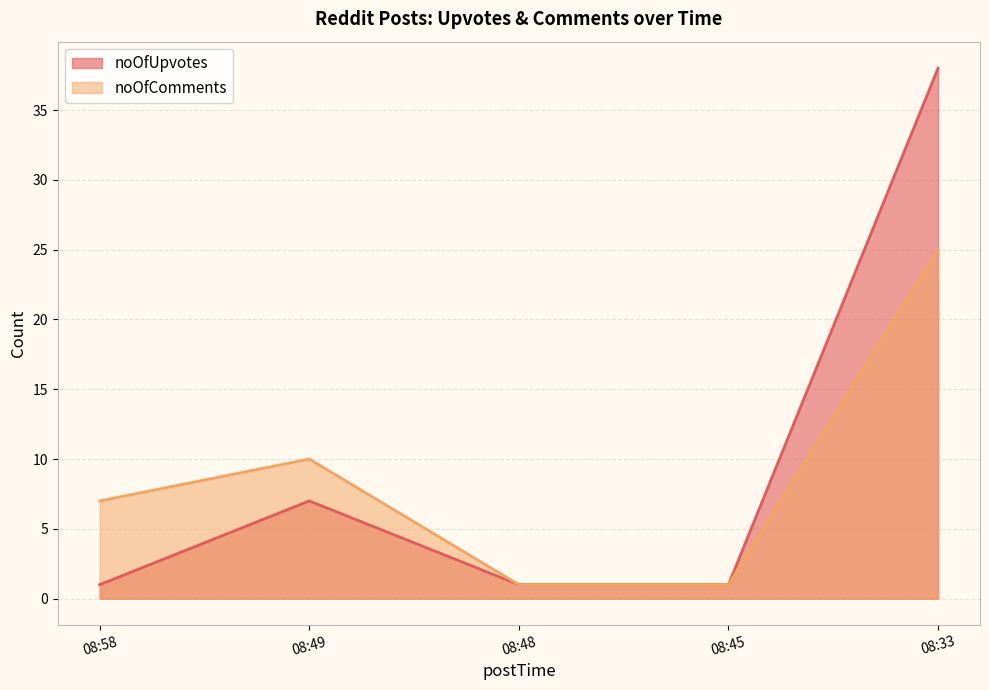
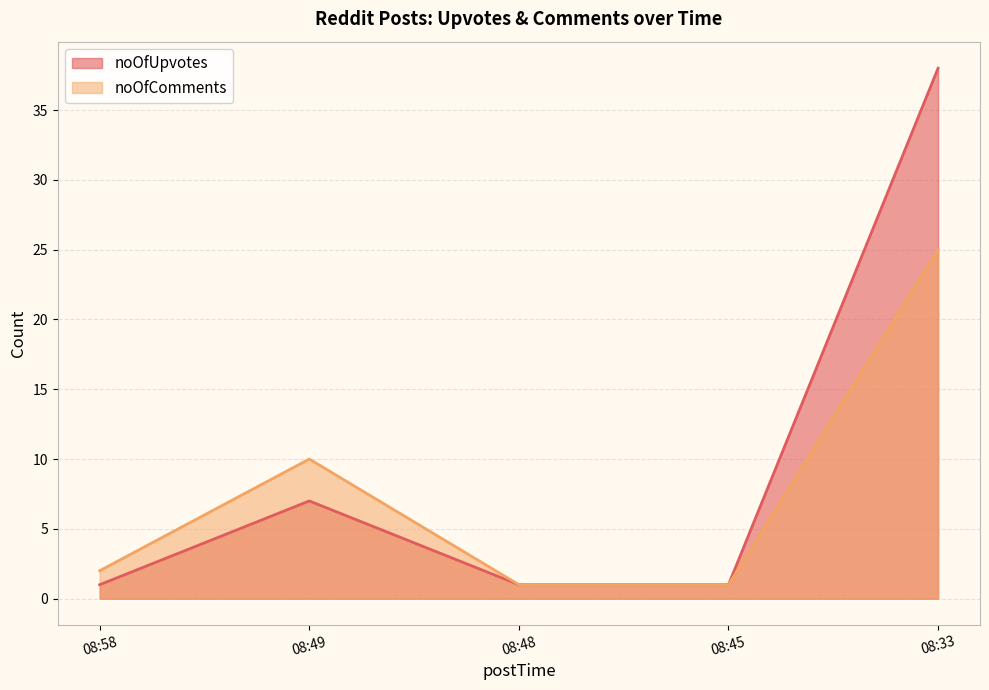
  {
    "noOfUpvotes": {
      "08:58": 1,
      "08:49": 7,
      "08:33": 38
    },
    "noOfComments": {
-     "08:58": 7,
+     "08:58": 2,
      "08:49": 10,
      "08:33": 25
    }
  }
